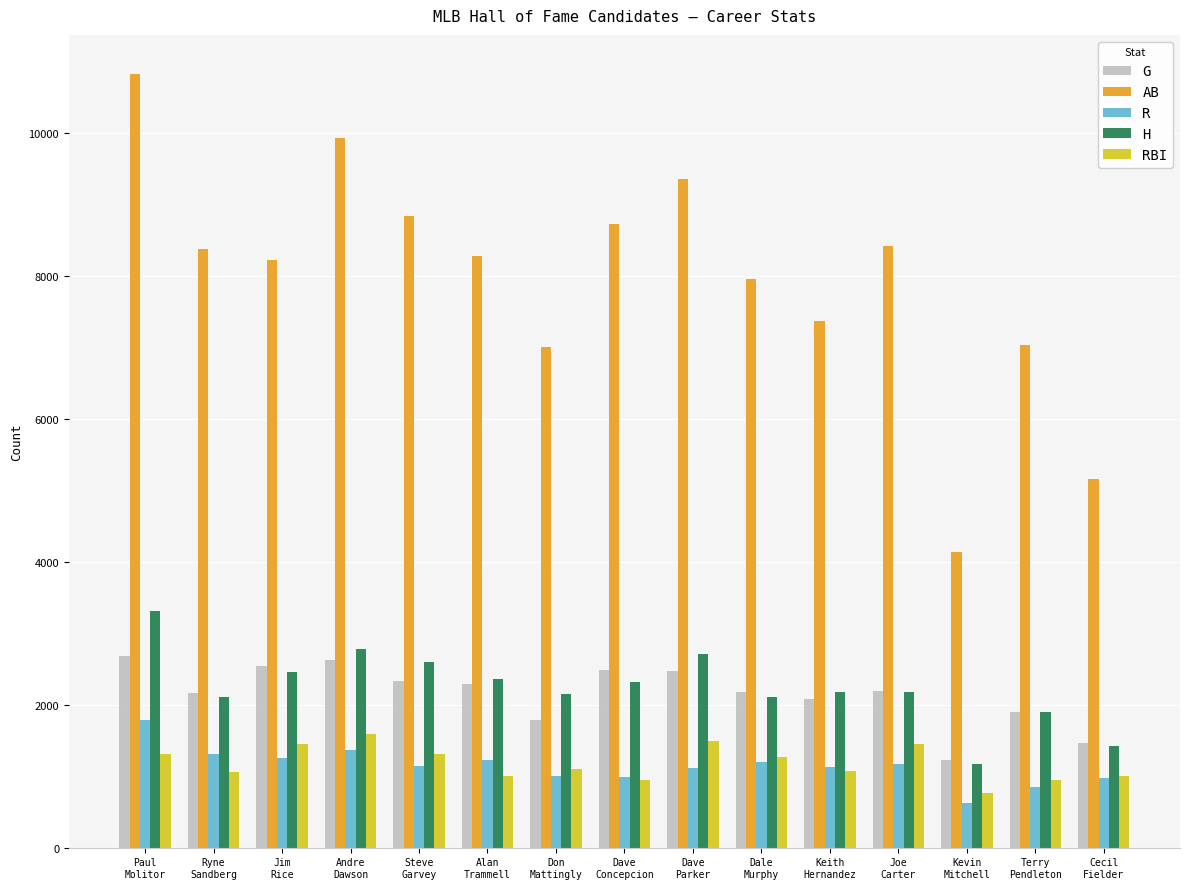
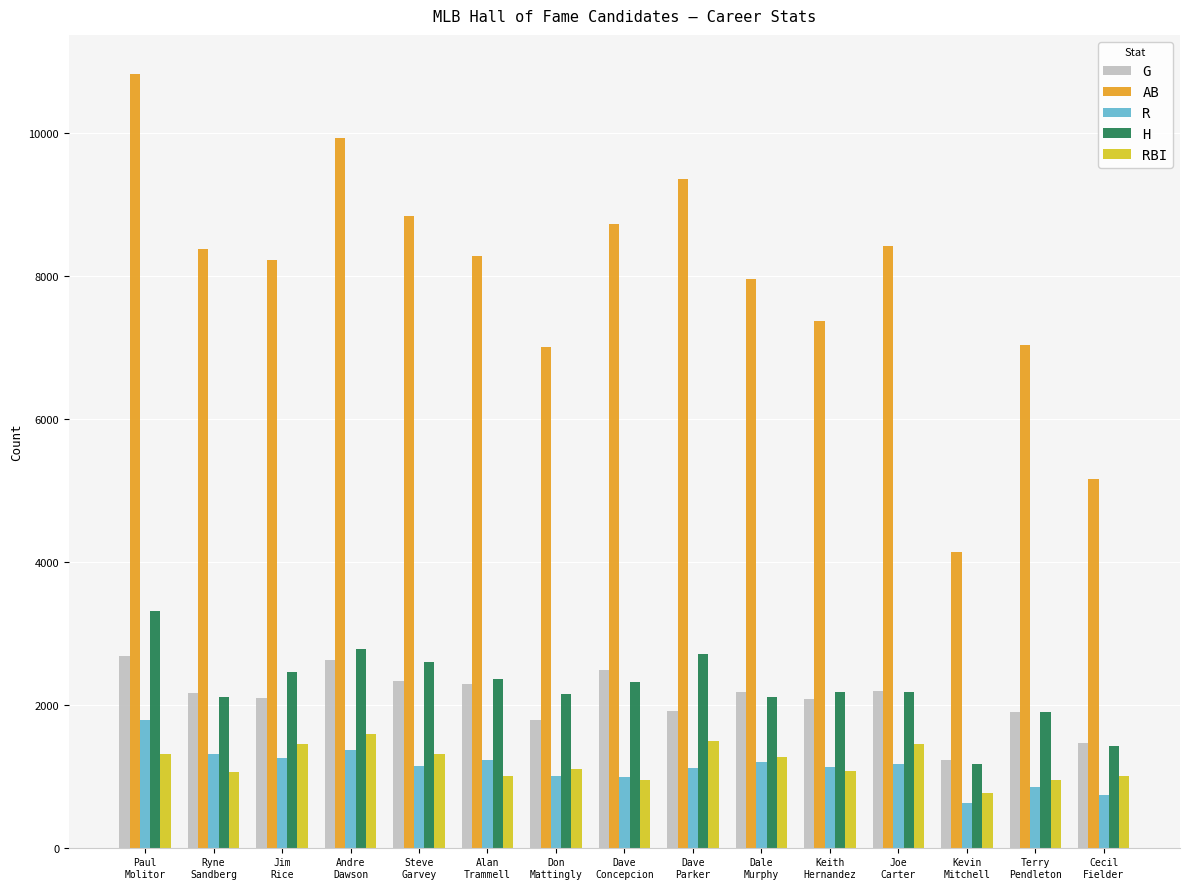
  {
    "G": {
      "Paul Molitor": 2700,
      "Ryne Sandberg": 2200,
-     "Jim Rice": 2500,
+     "Jim Rice": 2100,
      "Andre Dawson": 2600,
      "Steve Garvey": 2300,
      "Alan Trammell": 2300,
      "Don Mattingly": 1800,
      "Dave Concepcion": 2500,
-     "Dave Parker": 2500,
+     "Dave Parker": 1900,
      "Dale Murphy": 2200,
      "Keith Hernandez": 2100,
      "Joe Carter": 2200,
      "Kevin Mitchell": 1200,
      "Terry Pendleton": 1900,
      "Cecil Fielder": 1500
    },
    "R": {
      "Paul Molitor": 1800,
      "Ryne Sandberg": 1300,
      "Jim Rice": 1200,
      "Andre Dawson": 1400,
      "Steve Garvey": 1100,
      "Alan Trammell": 1200,
      "Don Mattingly": 1000,
      "Dave Concepcion": 1000,
      "Dave Parker": 1100,
      "Dale Murphy": 1200,
      "Keith Hernandez": 1100,
      "Joe Carter": 1200,
      "Kevin Mitchell": 600,
      "Terry Pendleton": 900,
-     "Cecil Fielder": 1000
+     "Cecil Fielder": 700
    },
    "H": {
      "Paul Molitor": 3300,
      "Ryne Sandberg": 2100,
      "Jim Rice": 2500,
      "Andre Dawson": 2800,
      "Steve Garvey": 2600,
      "Alan Trammell": 2400,
      "Don Mattingly": 2200,
      "Dave Concepcion": 2300,
      "Dave Parker": 2700,
      "Dale Murphy": 2100,
      "Keith Hernandez": 2200,
      "Joe Carter": 2200,
      "Kevin Mitchell": 1200,
      "Terry Pendleton": 1900,
      "Cecil Fielder": 1400
    }
  }
